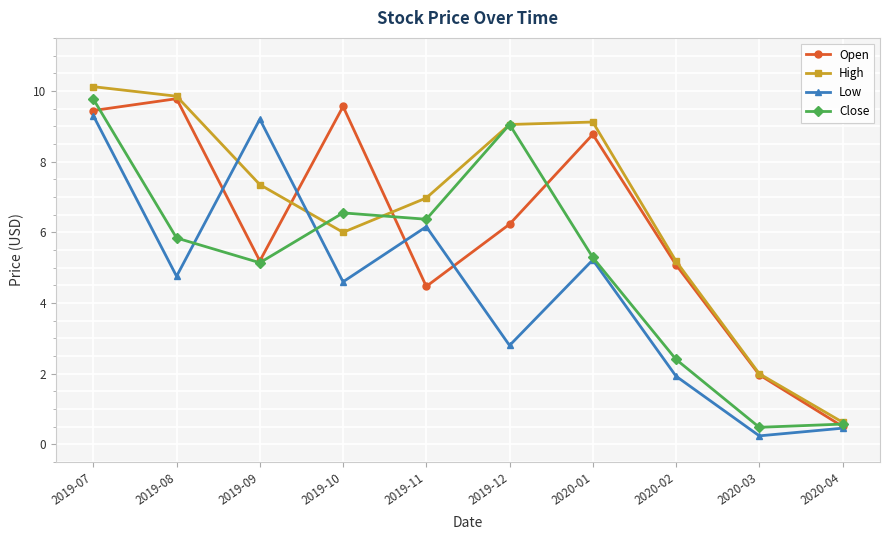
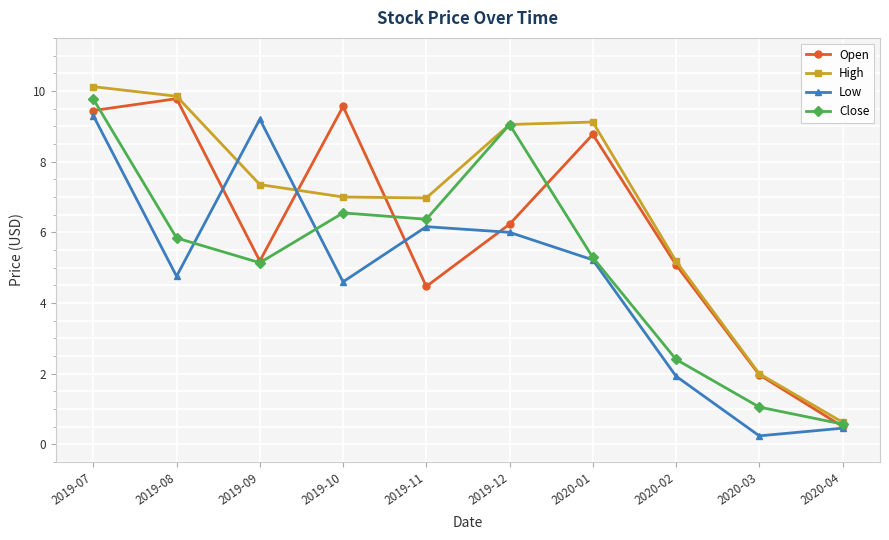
  {
    "Open": {
      "2019-07": 9.4,
      "2019-10": 9.6,
      "2019-11": 4.5,
      "2019-12": 6.2,
      "2020-01": 8.8,
      "2020-02": 5.1
    },
    "High": {
      "2019-07": 10.1,
      "2019-09": 7.4,
-     "2019-10": 6,
+     "2019-10": 7,
      "2019-11": 7,
      "2020-01": 9.1,
      "2020-02": 5.2
    },
    "Low": {
      "2019-07": 9.3,
      "2019-08": 4.8,
      "2019-09": 9.2,
      "2019-10": 4.6,
      "2019-11": 6.2,
-     "2019-12": 2.8,
+     "2019-12": 6.0,
      "2020-02": 1.9,
      "2020-03": 0.2
    },
    "Close": {
      "2019-07": 9.8,
      "2019-08": 5.8,
      "2019-10": 6.6,
      "2019-11": 6.4,
      "2020-02": 2.4,
-     "2020-03": 0.5
+     "2020-03": 1.1
    }
  }
